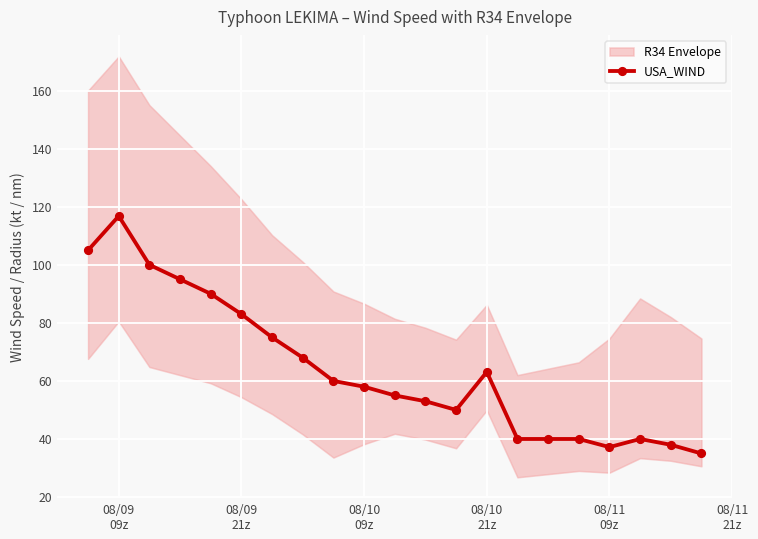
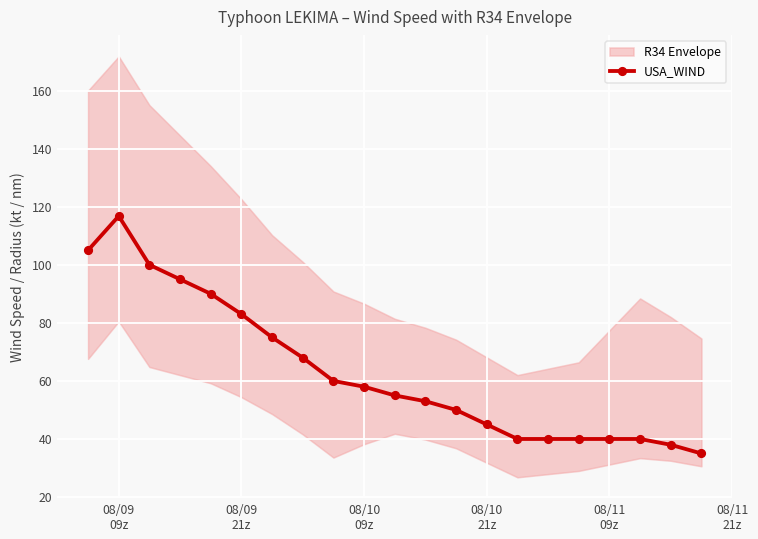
  {
    "USA_WIND": {
      "08/09 09z": 117,
      "08/09 21z": 83,
      "08/10 09z": 58,
-     "08/10 21z": 63,
-     "08/11 09z": 37
+     "08/10 21z": 45,
+     "08/11 09z": 40
    }
  }
